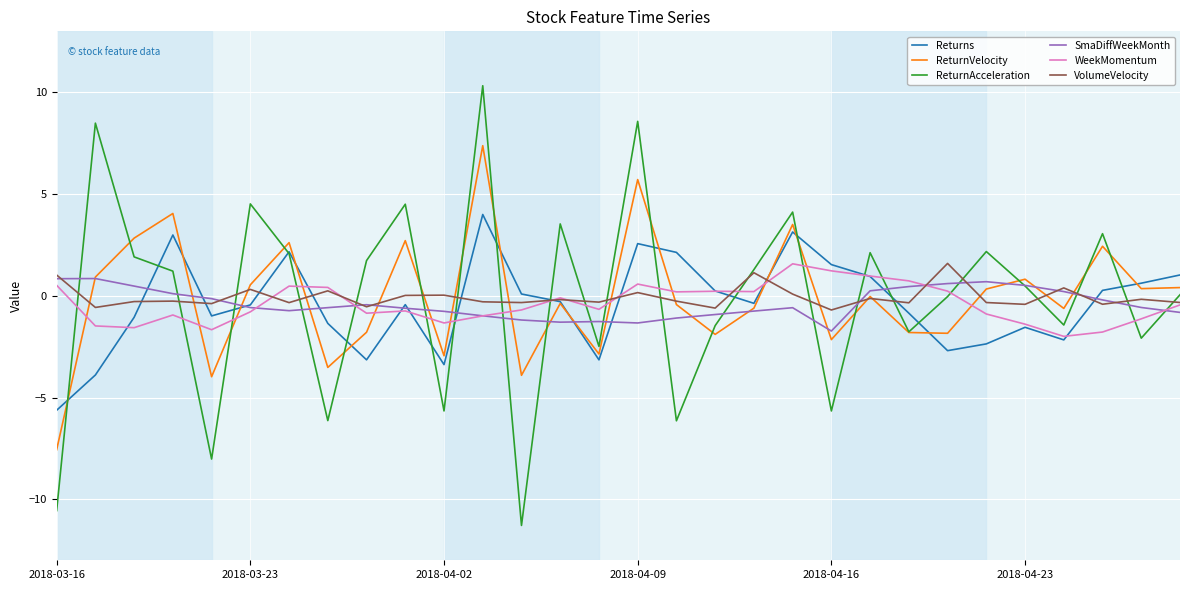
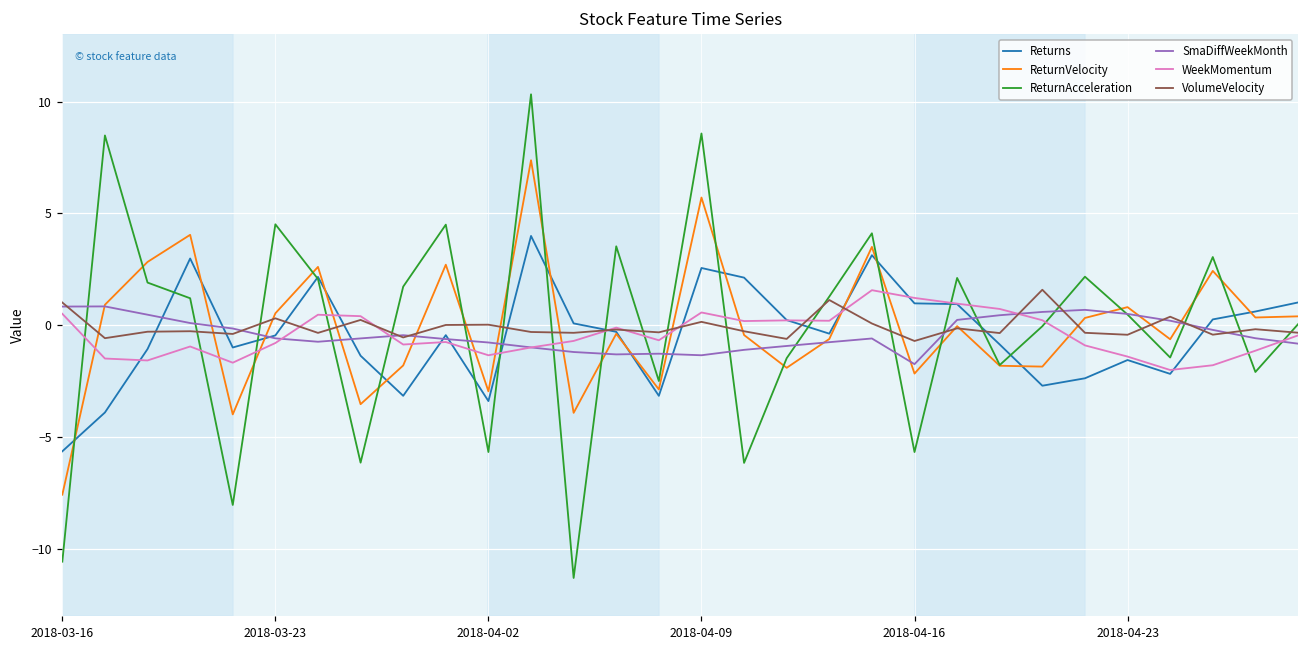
  {
    "Returns": {
      "2018-03-16": -5.6,
      "2018-03-23": -0.4,
      "2018-04-02": -3.4,
      "2018-04-09": 2.6,
-     "2018-04-16": 1.5,
+     "2018-04-16": 1.0,
      "2018-04-23": -1.5
    },
    "ReturnVelocity": {
      "2018-03-16": -7.6,
      "2018-03-23": 0.5,
      "2018-04-02": -2.9,
      "2018-04-09": 5.7,
      "2018-04-16": -2.2,
      "2018-04-23": 0.8
    },
    "ReturnAcceleration": {
      "2018-03-16": -10.6,
      "2018-03-23": 4.5,
      "2018-04-02": -5.7,
      "2018-04-09": 8.6,
      "2018-04-16": -5.7
    },
    "SmaDiffWeekMonth": {
      "2018-03-16": 0.8,
      "2018-03-23": -0.6,
      "2018-04-02": -0.8,
      "2018-04-09": -1.3,
      "2018-04-16": -1.7
    },
    "WeekMomentum": {
      "2018-03-16": 0.5,
      "2018-03-23": -0.8,
      "2018-04-02": -1.3,
      "2018-04-09": 0.6,
      "2018-04-16": 1.2,
      "2018-04-23": -1.4
    },
    "VolumeVelocity": {
      "2018-03-16": 1.0,
      "2018-03-23": 0.3,
      "2018-04-02": 0.0,
      "2018-04-09": 0.2,
      "2018-04-16": -0.7,
      "2018-04-23": -0.4
    }
  }
